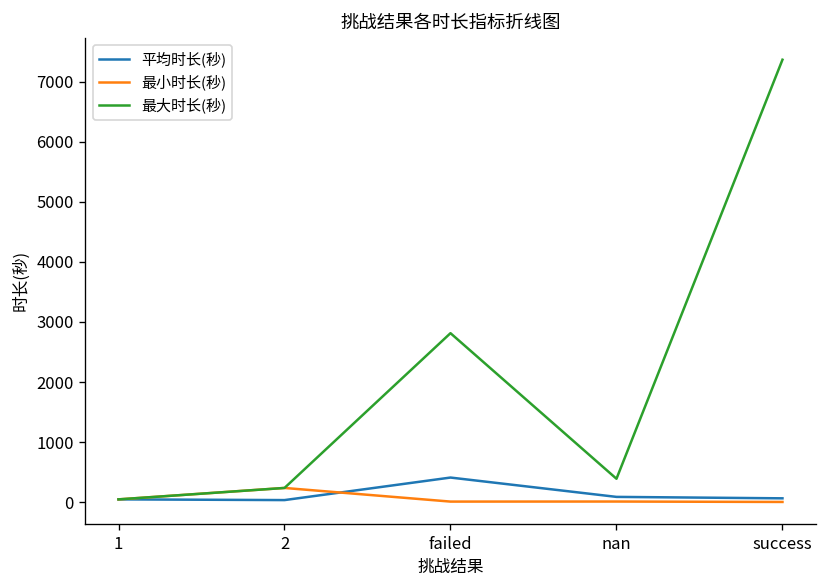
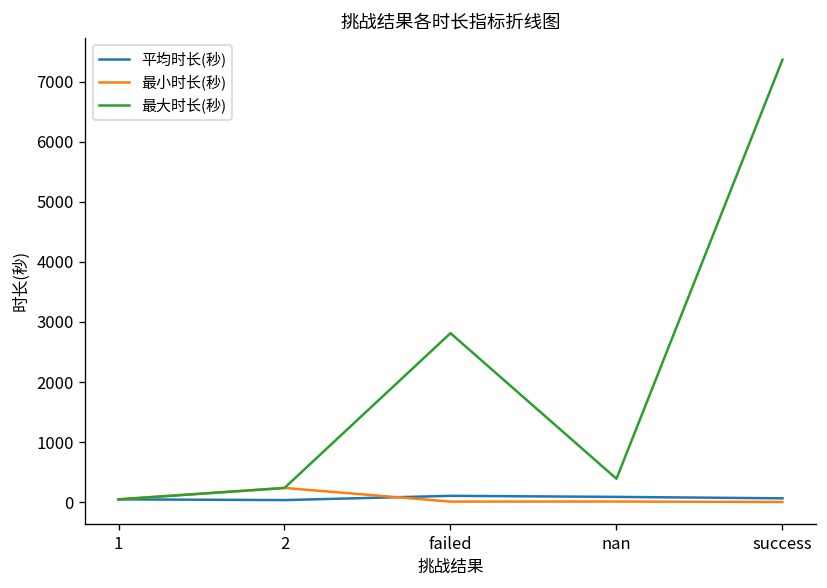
  {
    "平均时长(秒)": {
      "2": 0,
-     "failed": 400,
+     "failed": 100,
      "nan": 100,
      "success": 100
    },
    "最小时长(秒)": {
      "failed": 0,
      "nan": 0,
      "success": 0
    },
    "最大时长(秒)": {
      "failed": 2800,
      "nan": 400,
      "success": 7400
    }
  }
